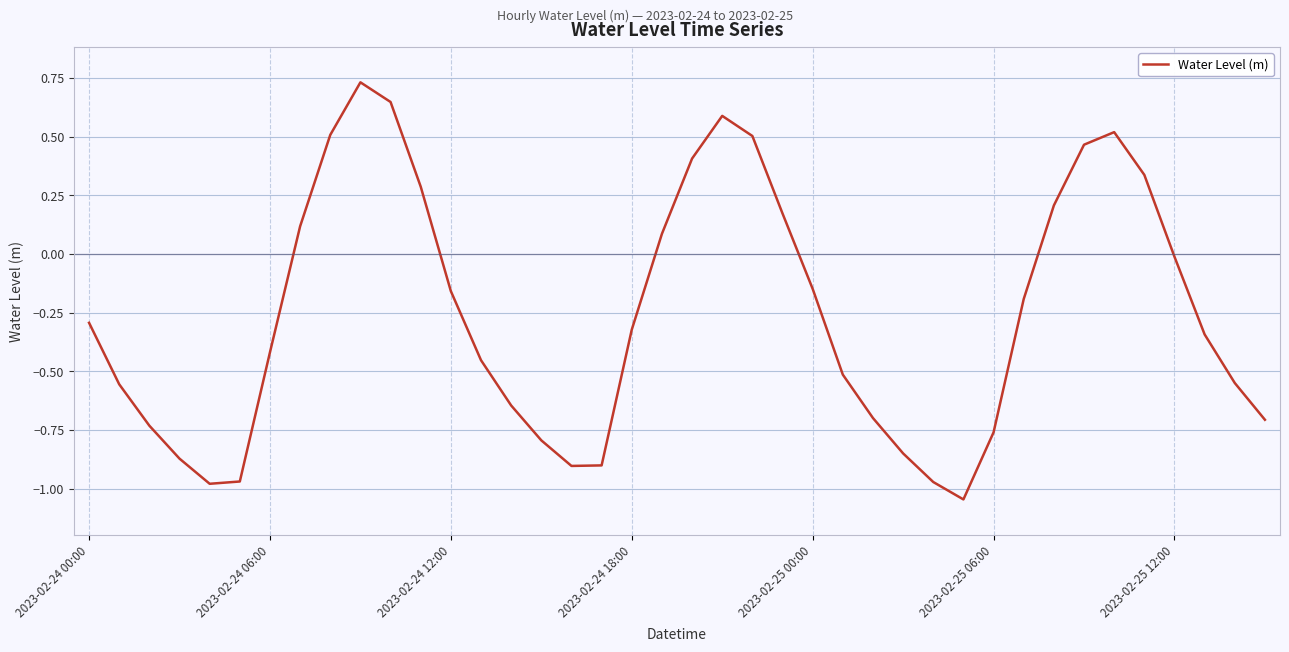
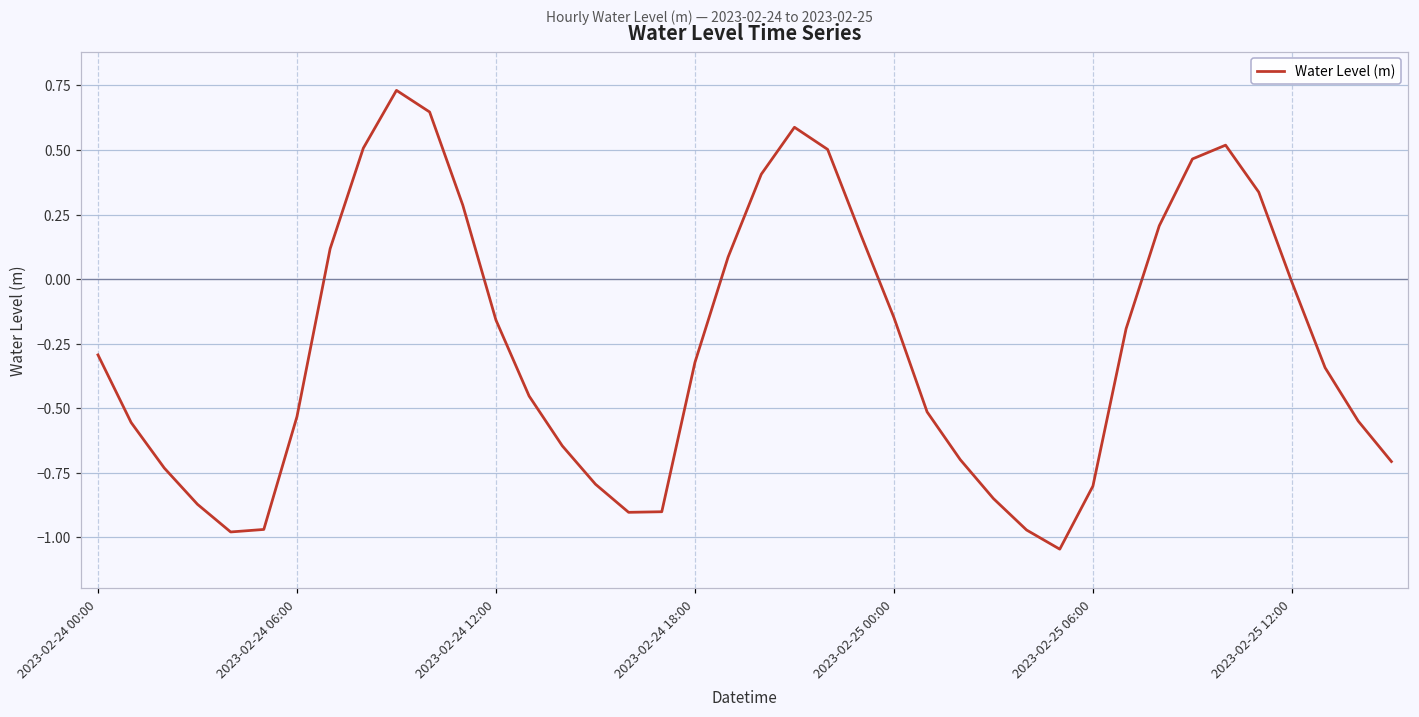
  {
    "2023-02-24 00:00": -0.29,
-   "2023-02-24 06:00": -0.42,
+   "2023-02-24 06:00": -0.53,
    "2023-02-24 12:00": -0.16,
    "2023-02-24 18:00": -0.32,
    "2023-02-25 00:00": -0.15,
-   "2023-02-25 06:00": -0.76,
+   "2023-02-25 06:00": -0.80,
    "2023-02-25 12:00": -0.01
  }
